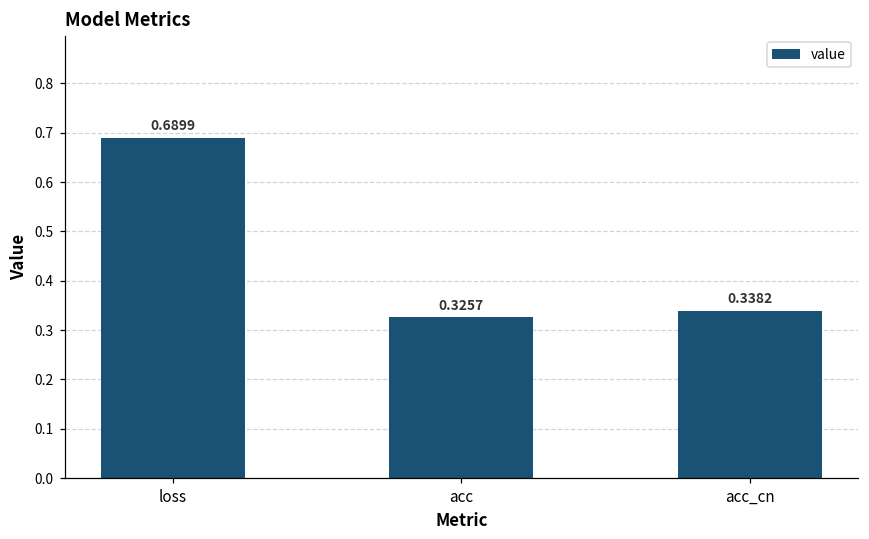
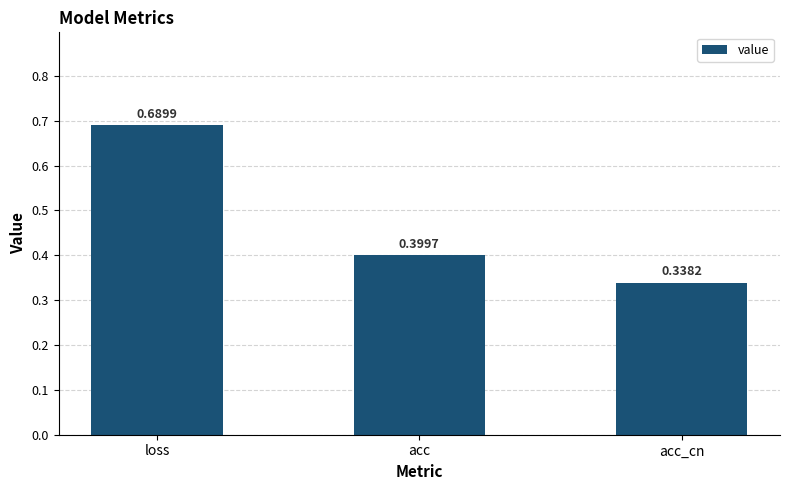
  {
    "loss": 0.6899,
-   "acc": 0.3257,
+   "acc": 0.3997,
    "acc_cn": 0.3382
  }
